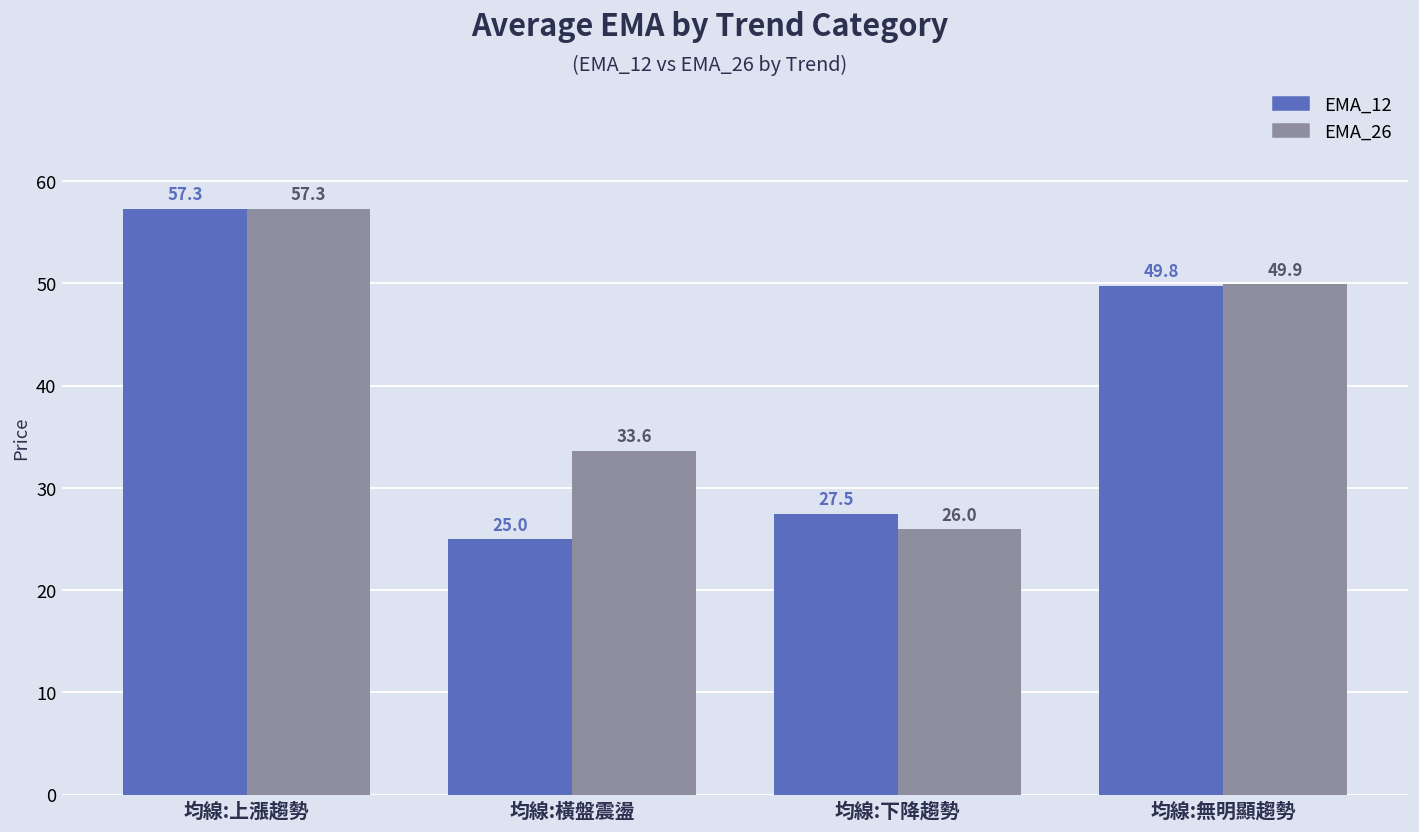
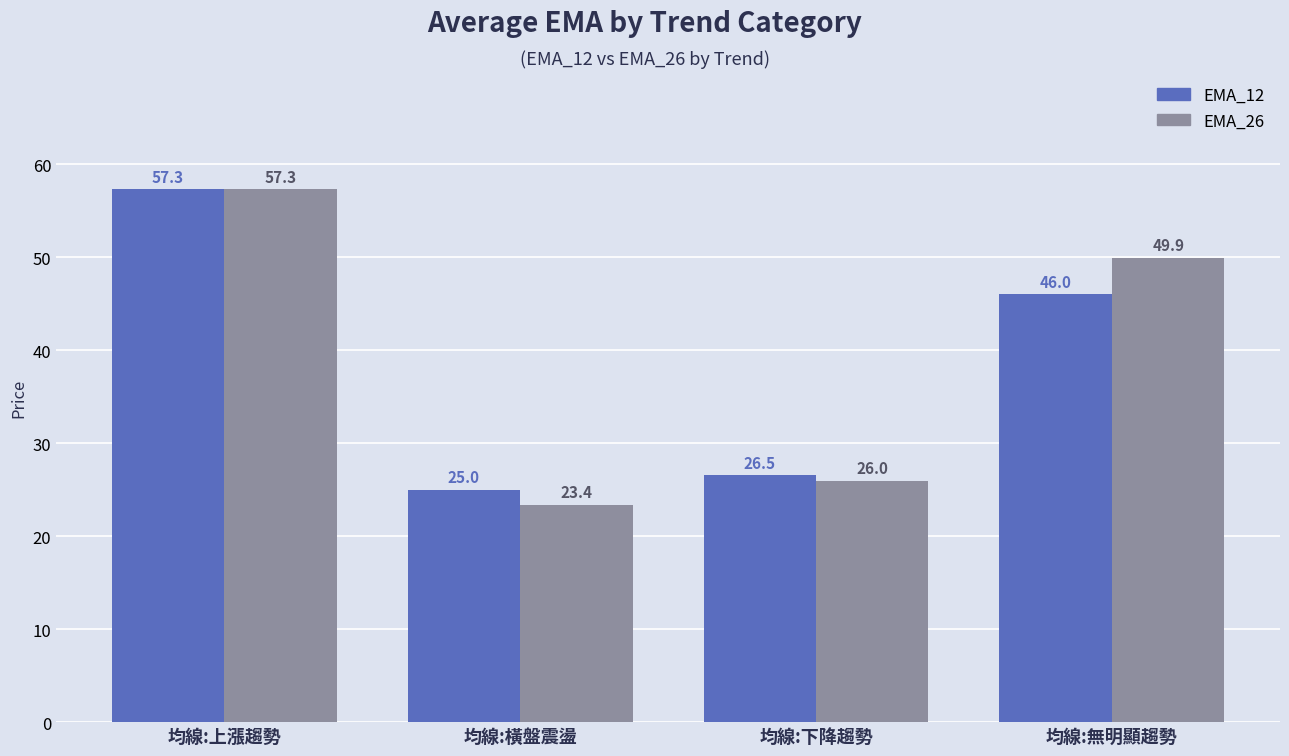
  {
    "EMA_12": {
      "均線:上漲趨勢": 57.3,
      "均線:橫盤震盪": 25.0,
-     "均線:下降趨勢": 27.5,
-     "均線:無明顯趨勢": 49.8
+     "均線:下降趨勢": 26.5,
+     "均線:無明顯趨勢": 46.0
    },
    "EMA_26": {
      "均線:上漲趨勢": 57.3,
-     "均線:橫盤震盪": 33.6,
+     "均線:橫盤震盪": 23.4,
      "均線:下降趨勢": 26.0,
      "均線:無明顯趨勢": 49.9
    }
  }
